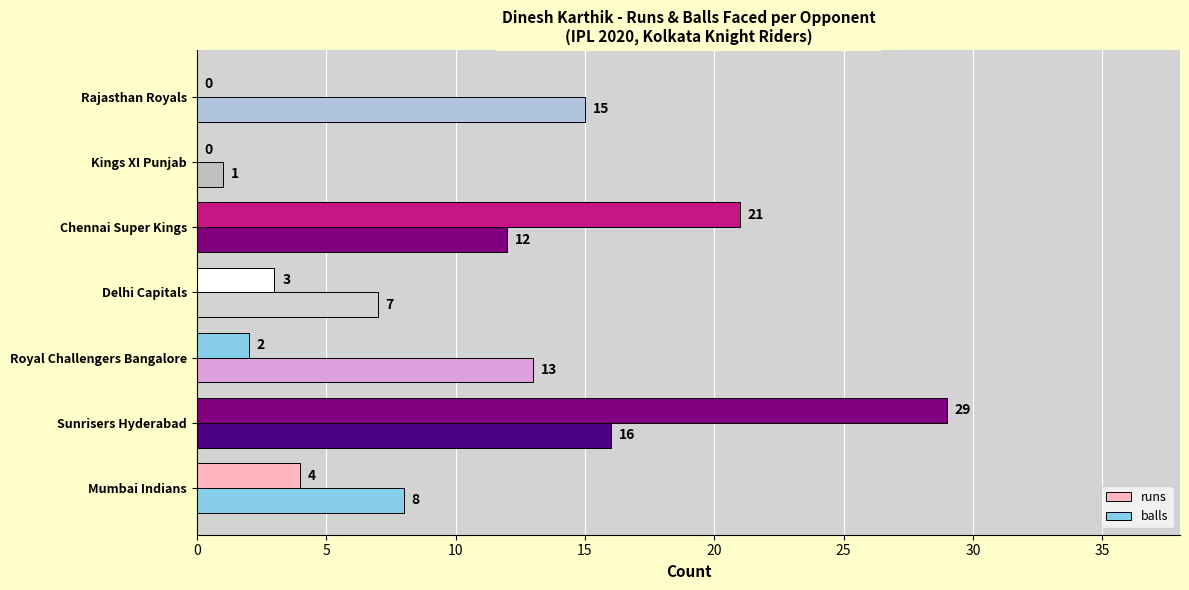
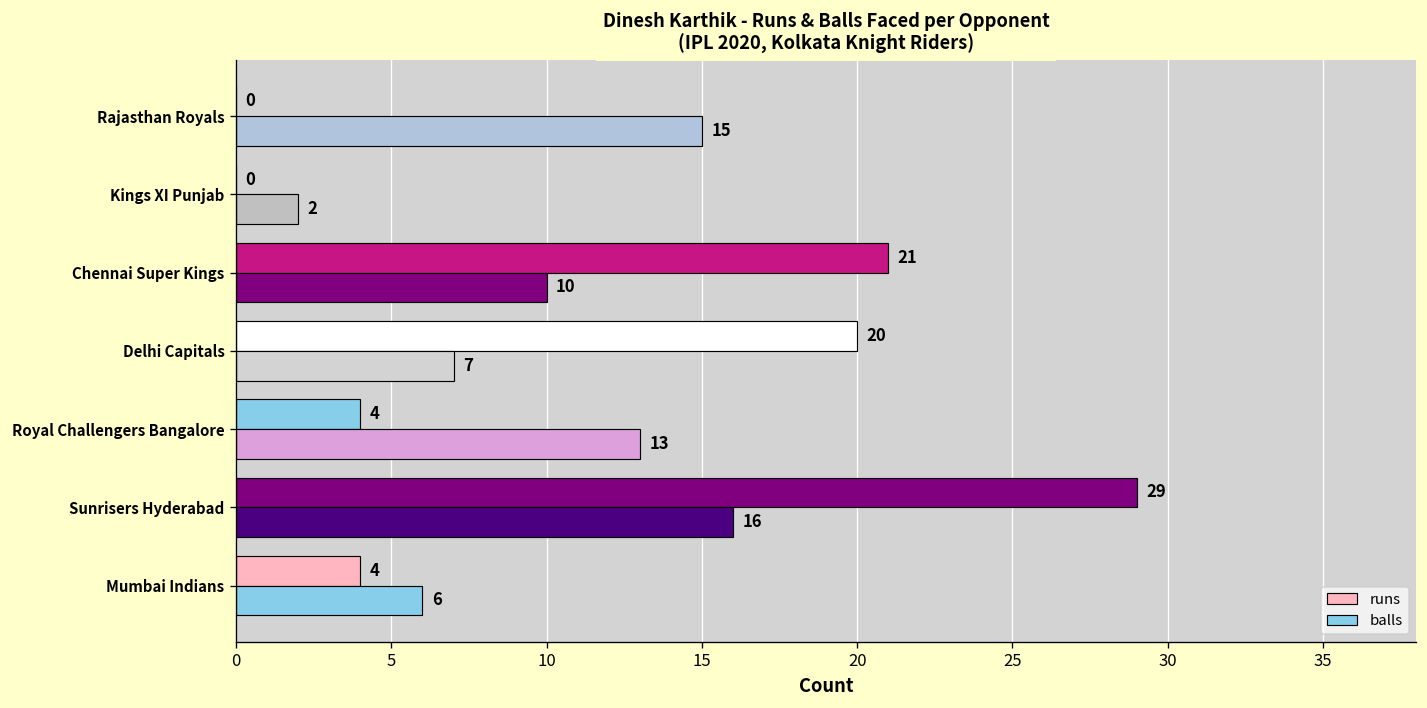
  {
    "runs": {
      "Rajasthan Royals": 0,
      "Kings XI Punjab": 0,
      "Chennai Super Kings": 21,
-     "Delhi Capitals": 3,
-     "Royal Challengers Bangalore": 2,
+     "Delhi Capitals": 20,
+     "Royal Challengers Bangalore": 4,
      "Sunrisers Hyderabad": 29,
      "Mumbai Indians": 4
    },
    "balls": {
      "Rajasthan Royals": 15,
-     "Kings XI Punjab": 1,
-     "Chennai Super Kings": 12,
+     "Kings XI Punjab": 2,
+     "Chennai Super Kings": 10,
      "Delhi Capitals": 7,
      "Royal Challengers Bangalore": 13,
      "Sunrisers Hyderabad": 16,
-     "Mumbai Indians": 8
+     "Mumbai Indians": 6
    }
  }
